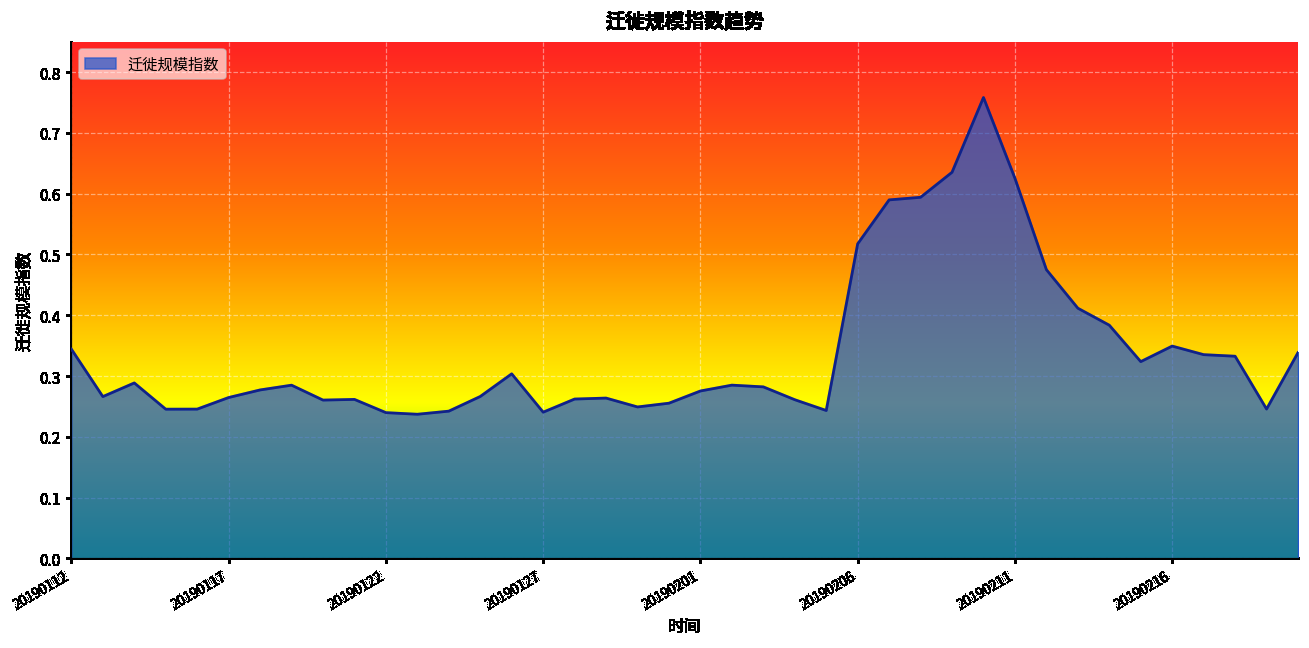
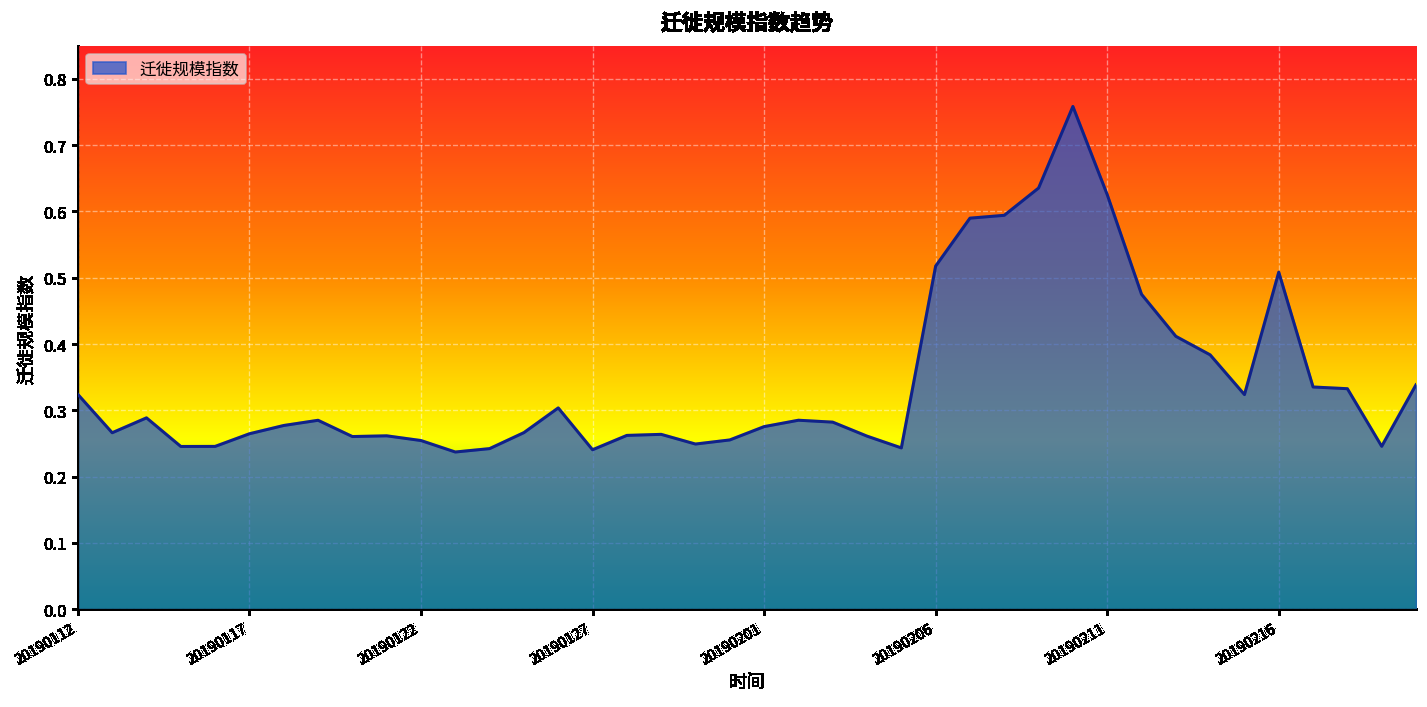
  {
-   "20190112": 0.34,
+   "20190112": 0.32,
    "20190117": 0.26,
-   "20190122": 0.24,
+   "20190122": 0.25,
    "20190127": 0.24,
    "20190201": 0.28,
    "20190206": 0.52,
    "20190211": 0.63,
-   "20190216": 0.35
+   "20190216": 0.51
  }
